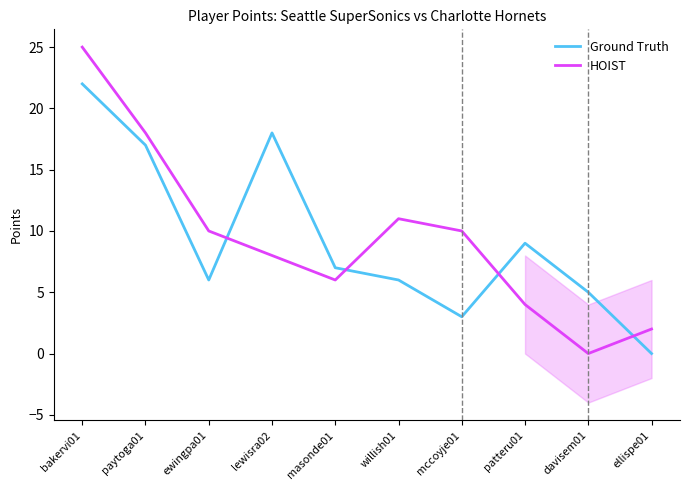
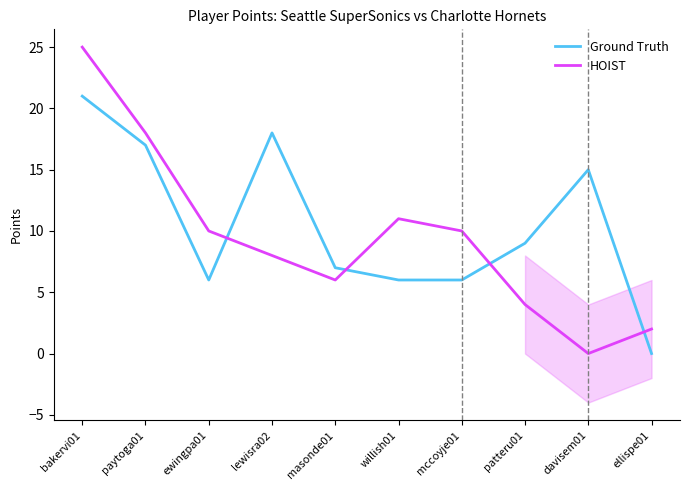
  {
    "Ground Truth": {
-     "bakervi01": 22,
+     "bakervi01": 21,
      "paytoga01": 17,
      "ewingpa01": 6,
      "lewisra02": 18,
      "masonde01": 7,
      "willish01": 6,
-     "mccoyje01": 3,
+     "mccoyje01": 6,
      "patteru01": 9,
-     "davisem01": 5,
+     "davisem01": 15,
      "ellispe01": 0
    }
  }
